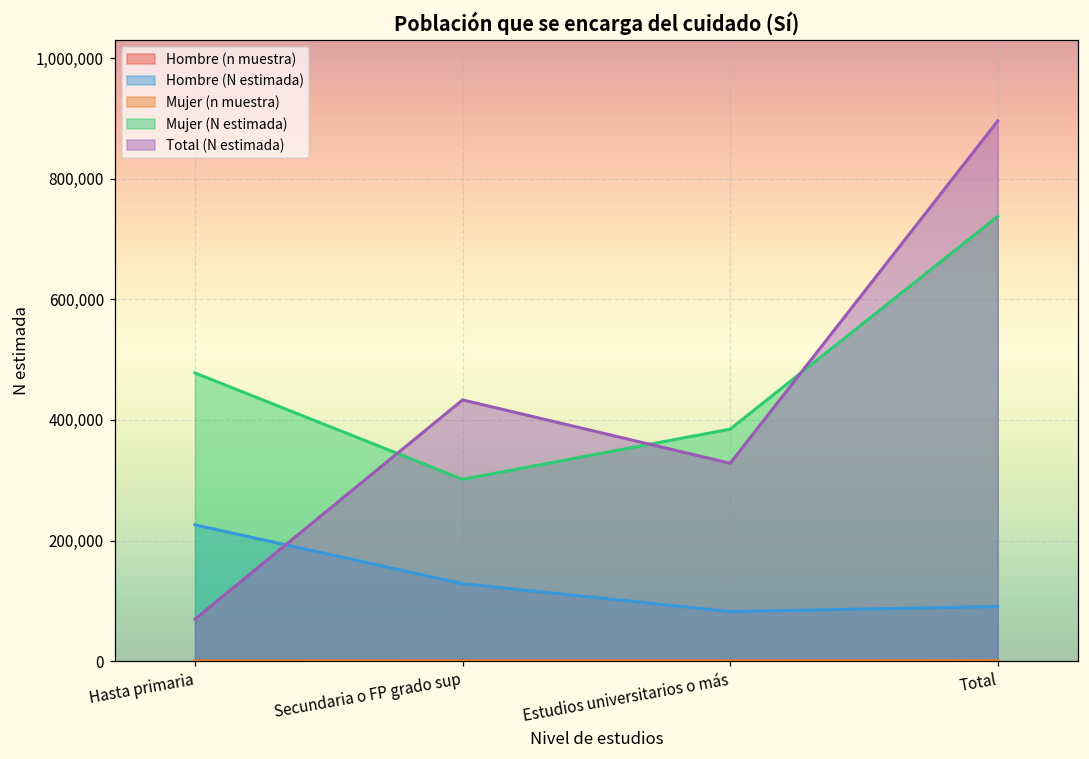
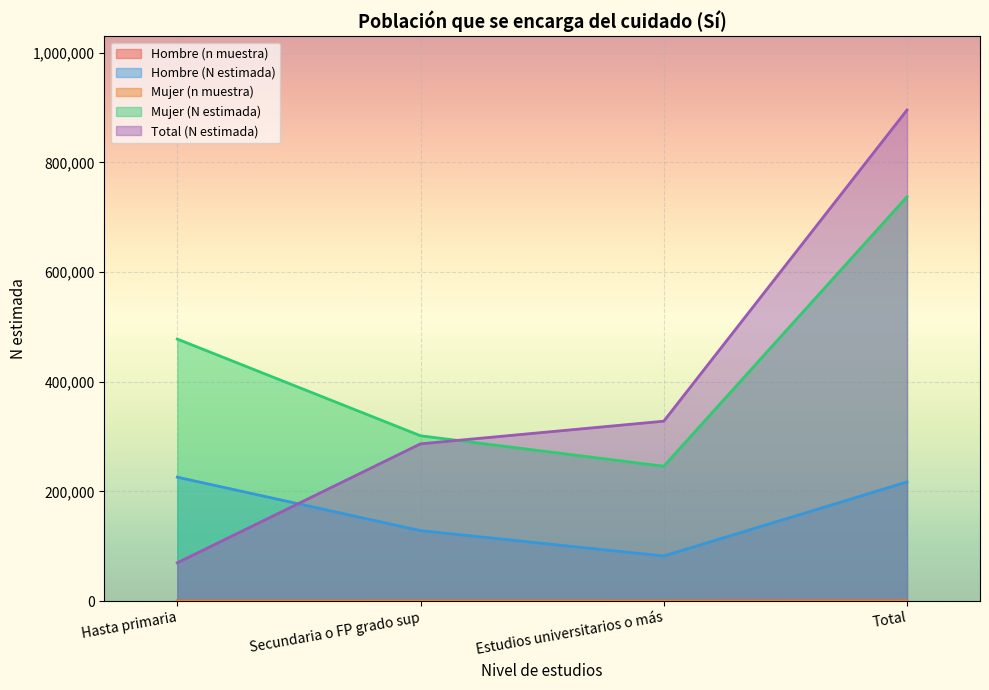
  {
    "Mujer (n muestra)": {
      "Hasta primaria": "0",
      "Secundaria o FP grado sup": "0",
      "Estudios universitarios o más": "0",
      "Total": "0"
    },
    "Hombre (N estimada)": {
      "Hasta primaria": "230,000",
      "Secundaria o FP grado sup": "130,000",
      "Estudios universitarios o más": "80,000",
-     "Total": "90,000"
+     "Total": "220,000"
    },
    "Mujer (N estimada)": {
      "Hasta primaria": "480,000",
      "Secundaria o FP grado sup": "300,000",
-     "Estudios universitarios o más": "380,000",
+     "Estudios universitarios o más": "250,000",
      "Total": "740,000"
    },
    "Total (N estimada)": {
      "Hasta primaria": "70,000",
-     "Secundaria o FP grado sup": "430,000",
+     "Secundaria o FP grado sup": "290,000",
      "Estudios universitarios o más": "330,000",
      "Total": "900,000"
    }
  }
